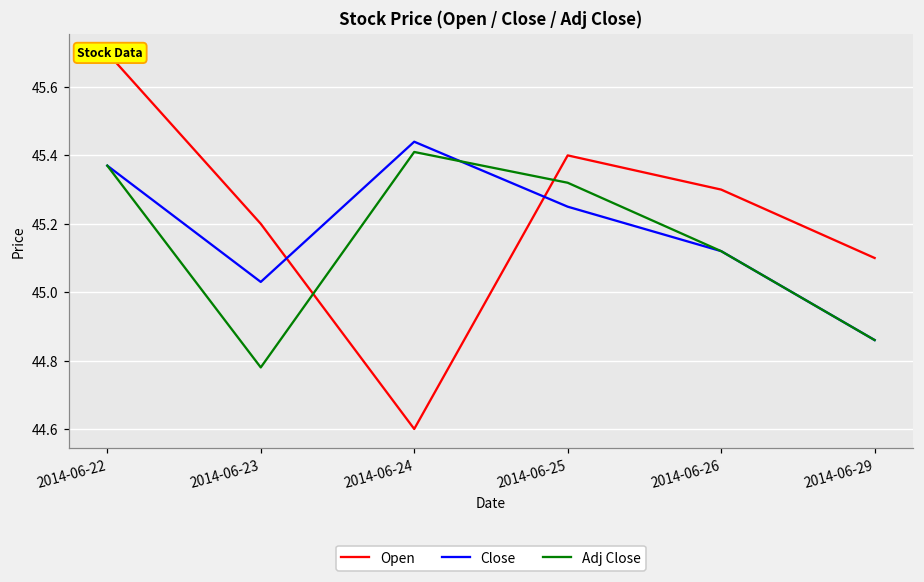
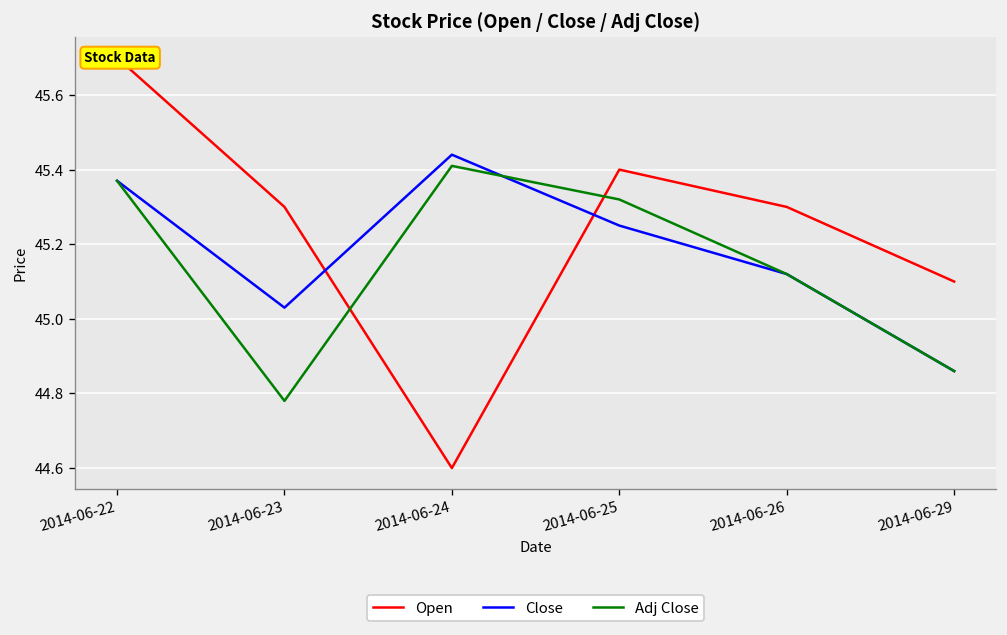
  {
    "Open": {
-     "2014-06-23": 45.2,
+     "2014-06-23": 45.3,
      "2014-06-24": 44.6,
      "2014-06-25": 45.4,
      "2014-06-26": 45.3,
      "2014-06-29": 45.1
    },
    "Close": {
      "2014-06-23": 45.03,
      "2014-06-24": 45.44,
      "2014-06-25": 45.25
    },
    "Adj Close": {
      "2014-06-23": 44.78,
      "2014-06-24": 45.41,
      "2014-06-25": 45.32
    }
  }
